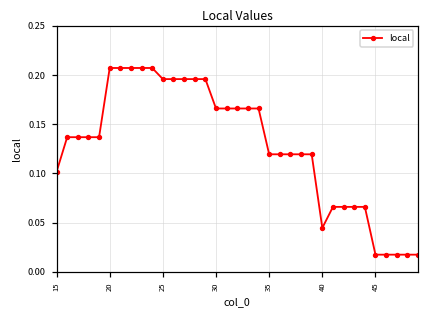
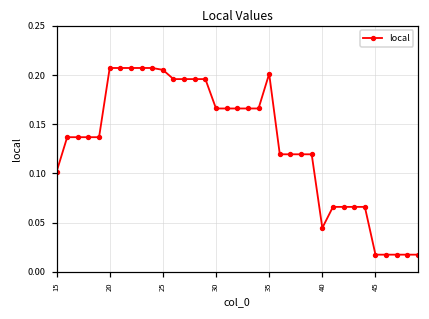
  {
    "15": 0.10,
    "20": 0.21,
-   "25": 0.20,
+   "25": 0.21,
    "30": 0.17,
-   "35": 0.12,
+   "35": 0.20,
    "40": 0.04,
    "45": 0.02
  }
